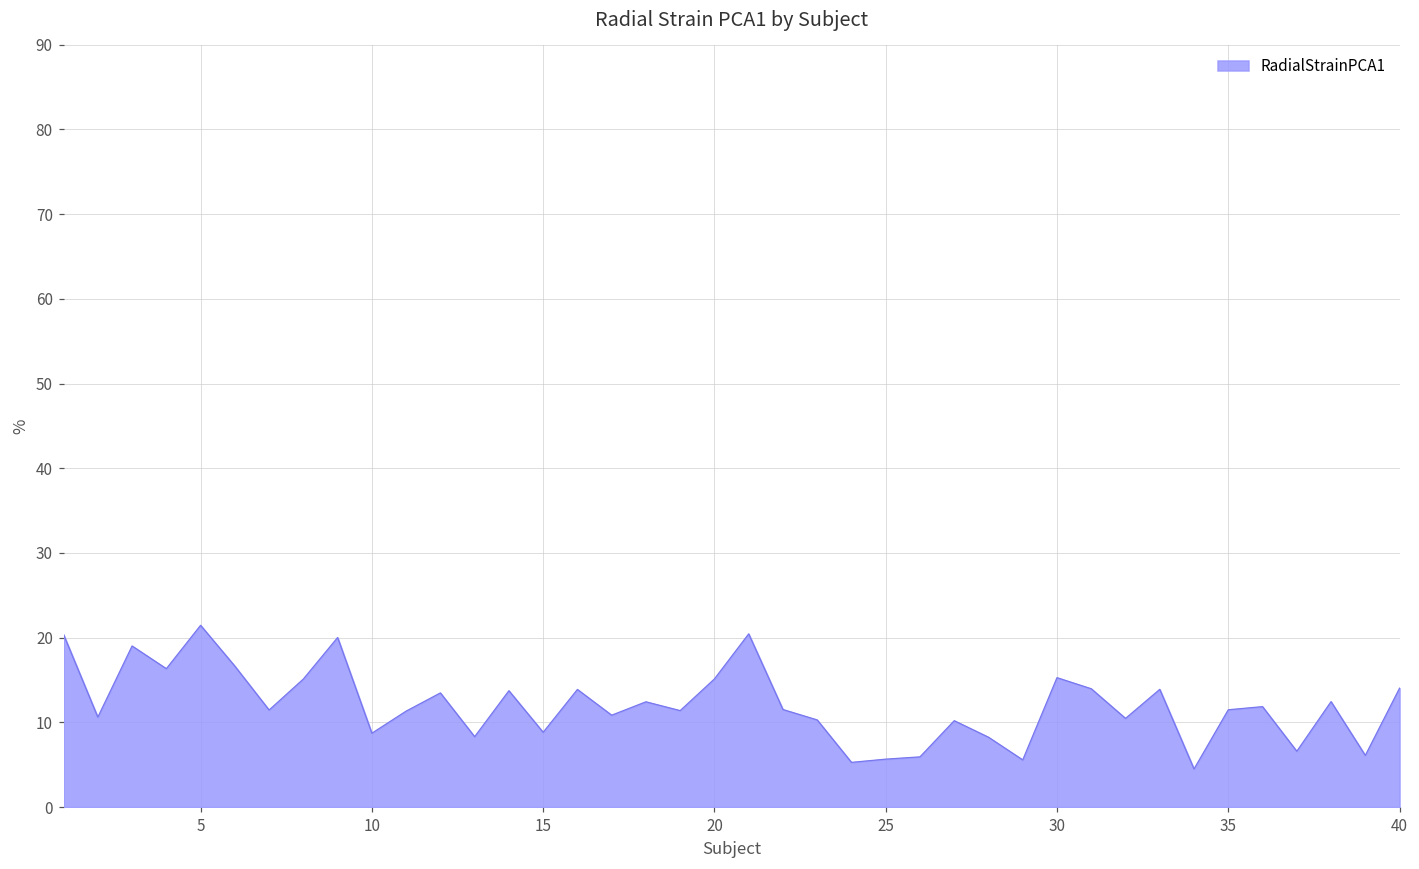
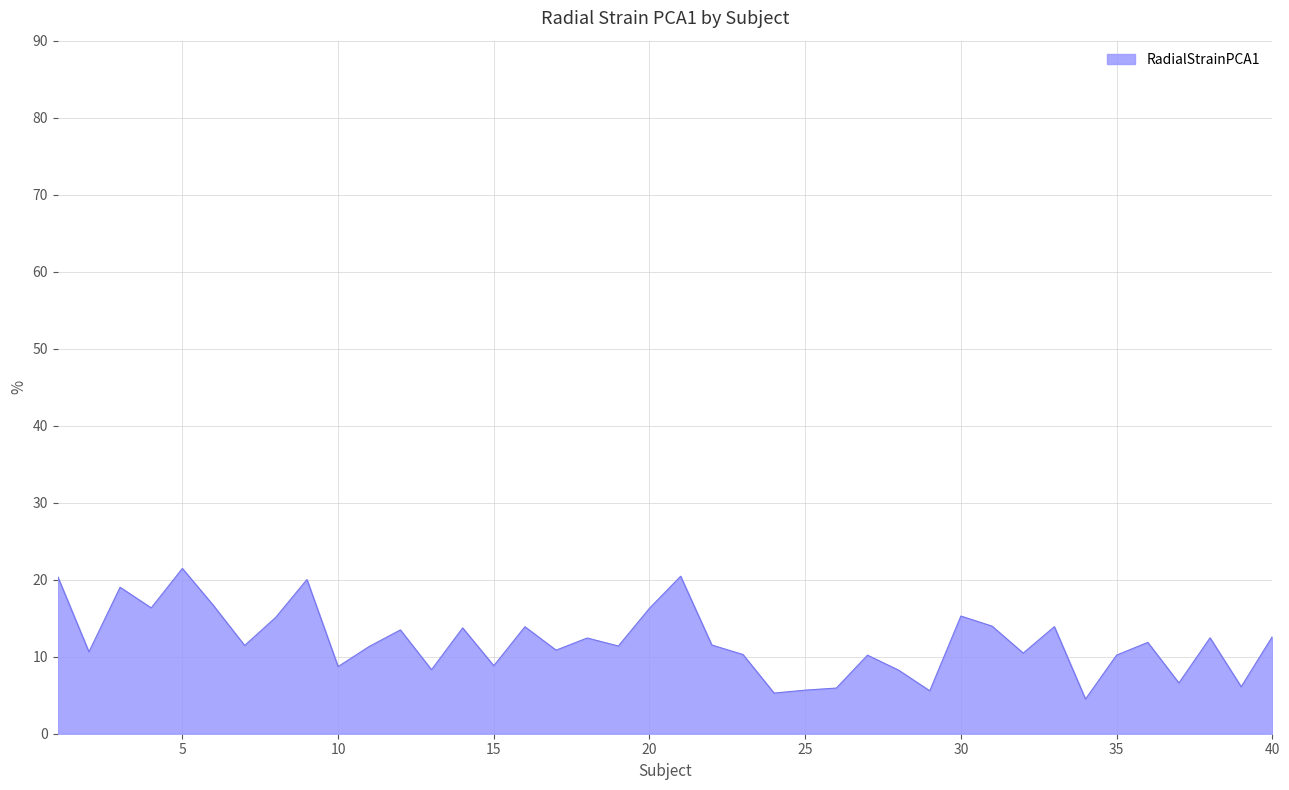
  {
    "5": 21,
    "10": 9,
    "15": 9,
-   "20": 15,
+   "20": 16,
    "25": 6,
    "30": 15,
-   "35": 11,
-   "40": 14
+   "35": 10,
+   "40": 13
  }
